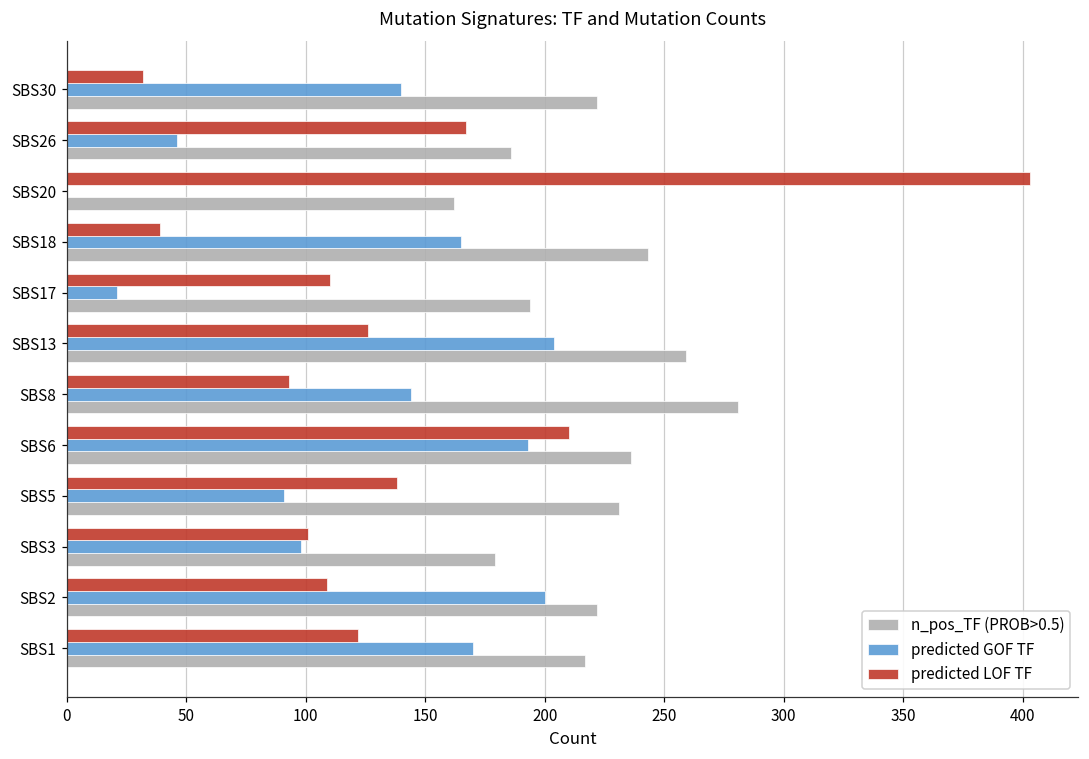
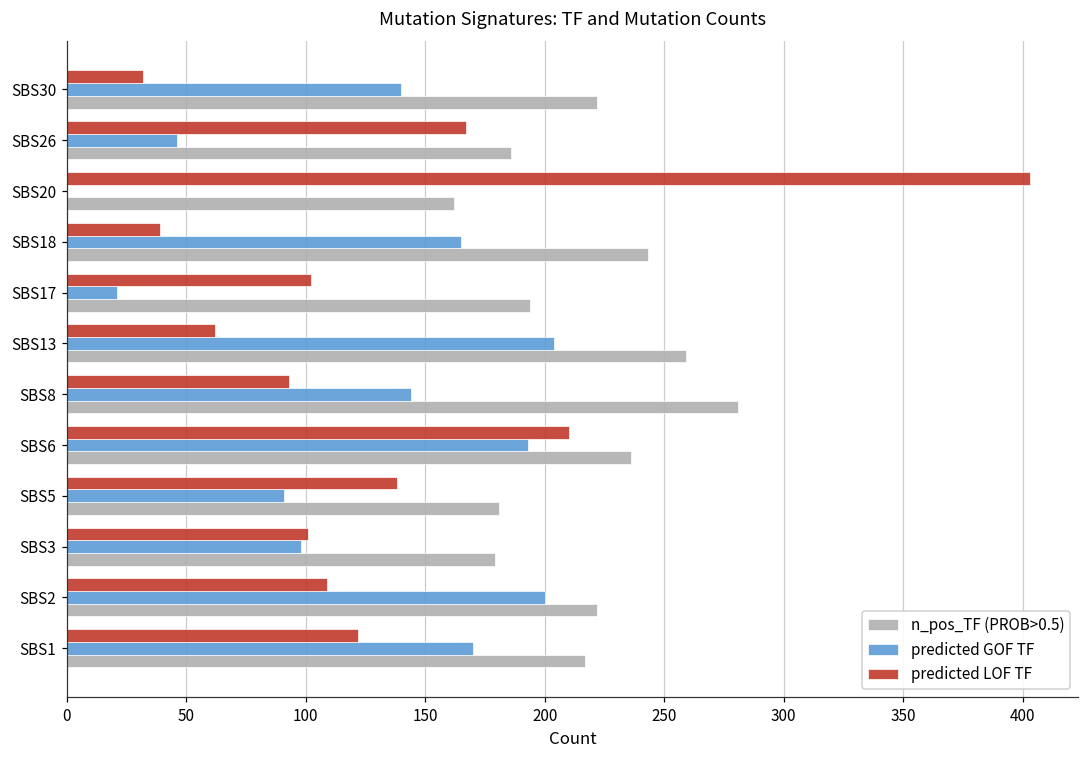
  {
    "n_pos_TF (PROB>0.5)": {
      "SBS30": 222,
      "SBS26": 186,
      "SBS20": 162,
      "SBS18": 243,
      "SBS17": 194,
      "SBS13": 259,
      "SBS8": 281,
      "SBS6": 236,
-     "SBS5": 231,
+     "SBS5": 181,
      "SBS3": 179,
      "SBS2": 222,
      "SBS1": 217
    },
    "predicted GOF TF": {
      "SBS30": 140,
      "SBS26": 46,
      "SBS20": 0,
      "SBS18": 165,
      "SBS17": 21,
      "SBS13": 204,
      "SBS8": 144,
      "SBS6": 193,
      "SBS5": 91,
      "SBS3": 98,
      "SBS2": 200,
      "SBS1": 170
    },
    "predicted LOF TF": {
      "SBS30": 32,
      "SBS26": 167,
      "SBS20": 403,
      "SBS18": 39,
-     "SBS17": 110,
-     "SBS13": 126,
+     "SBS17": 102,
+     "SBS13": 62,
      "SBS8": 93,
      "SBS6": 210,
      "SBS5": 138,
      "SBS3": 101,
      "SBS2": 109,
      "SBS1": 122
    }
  }
